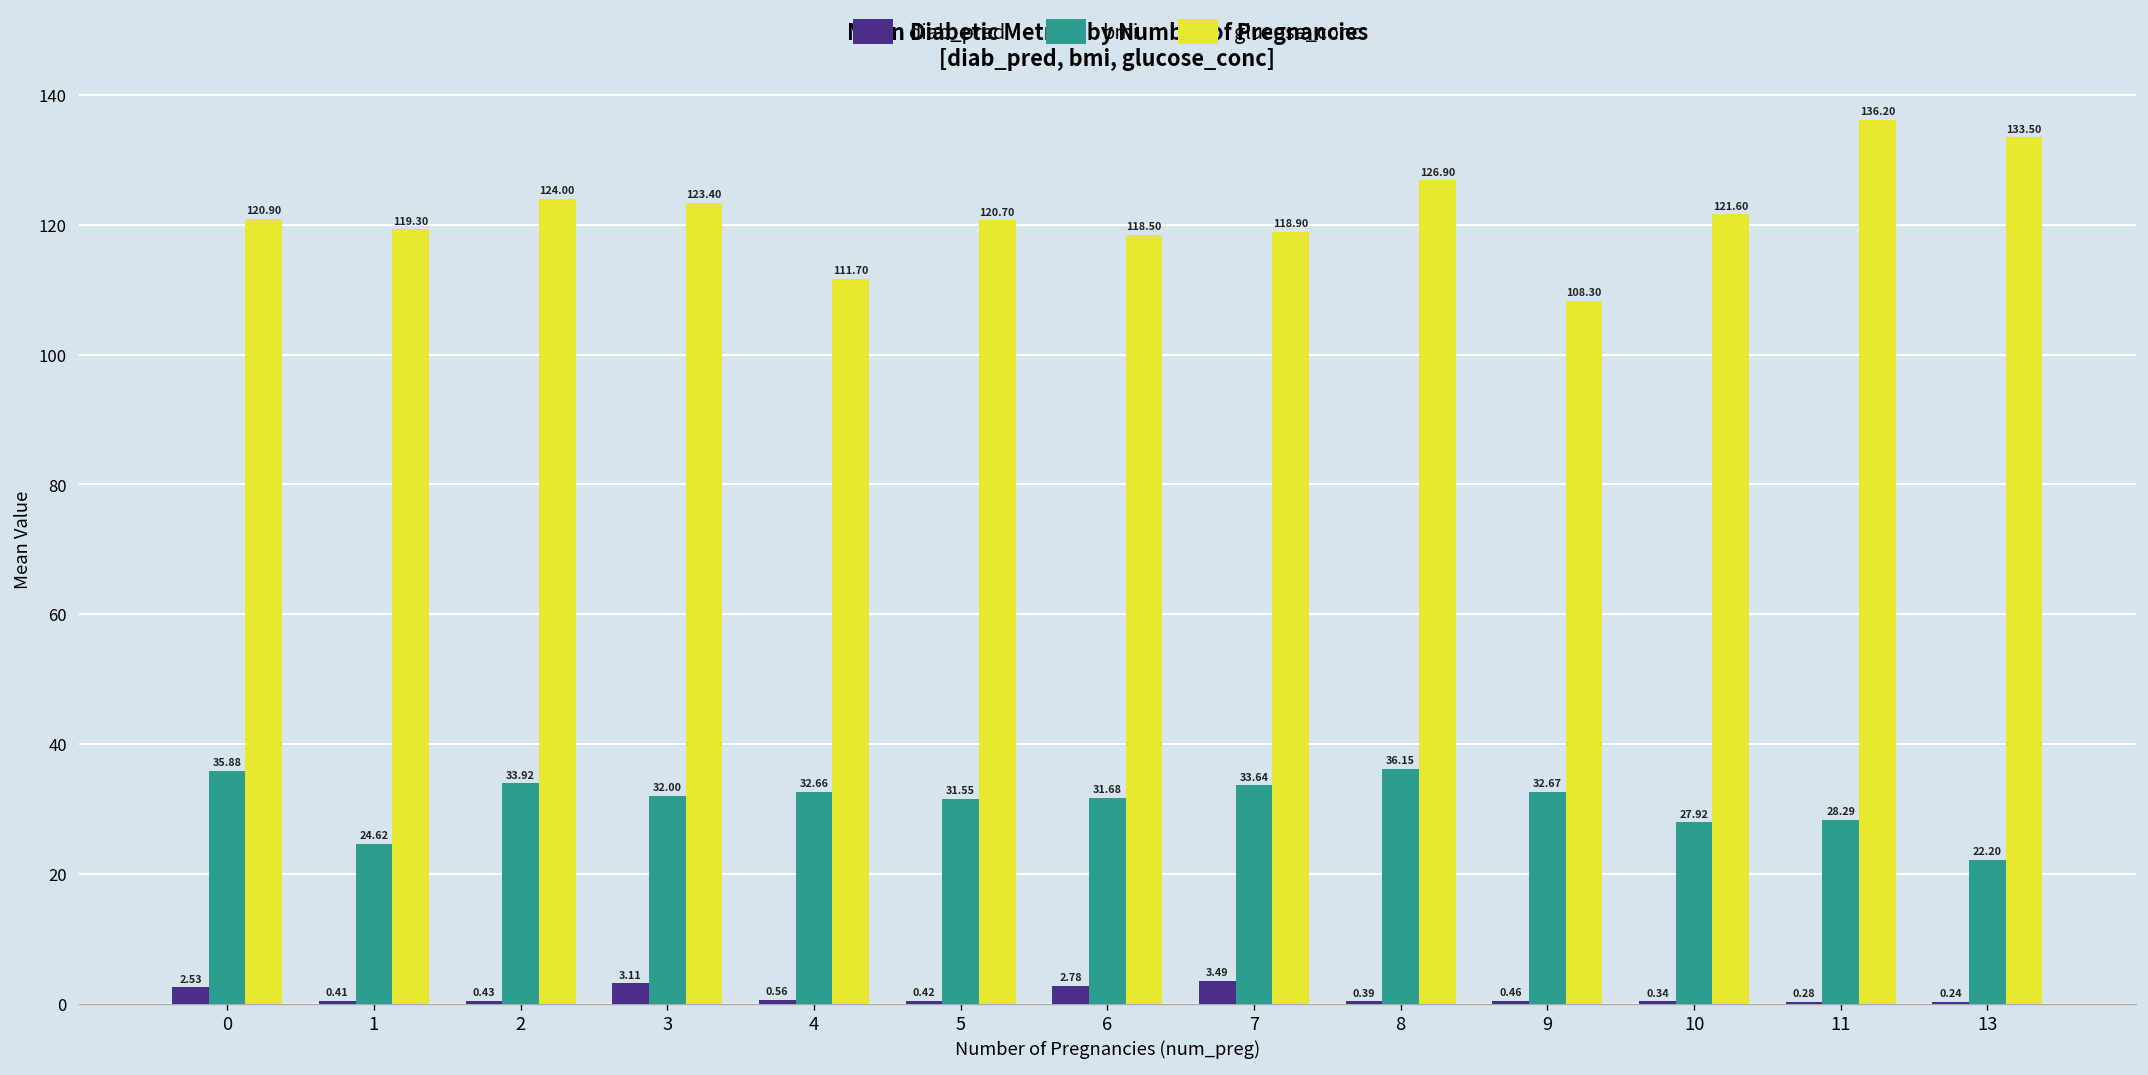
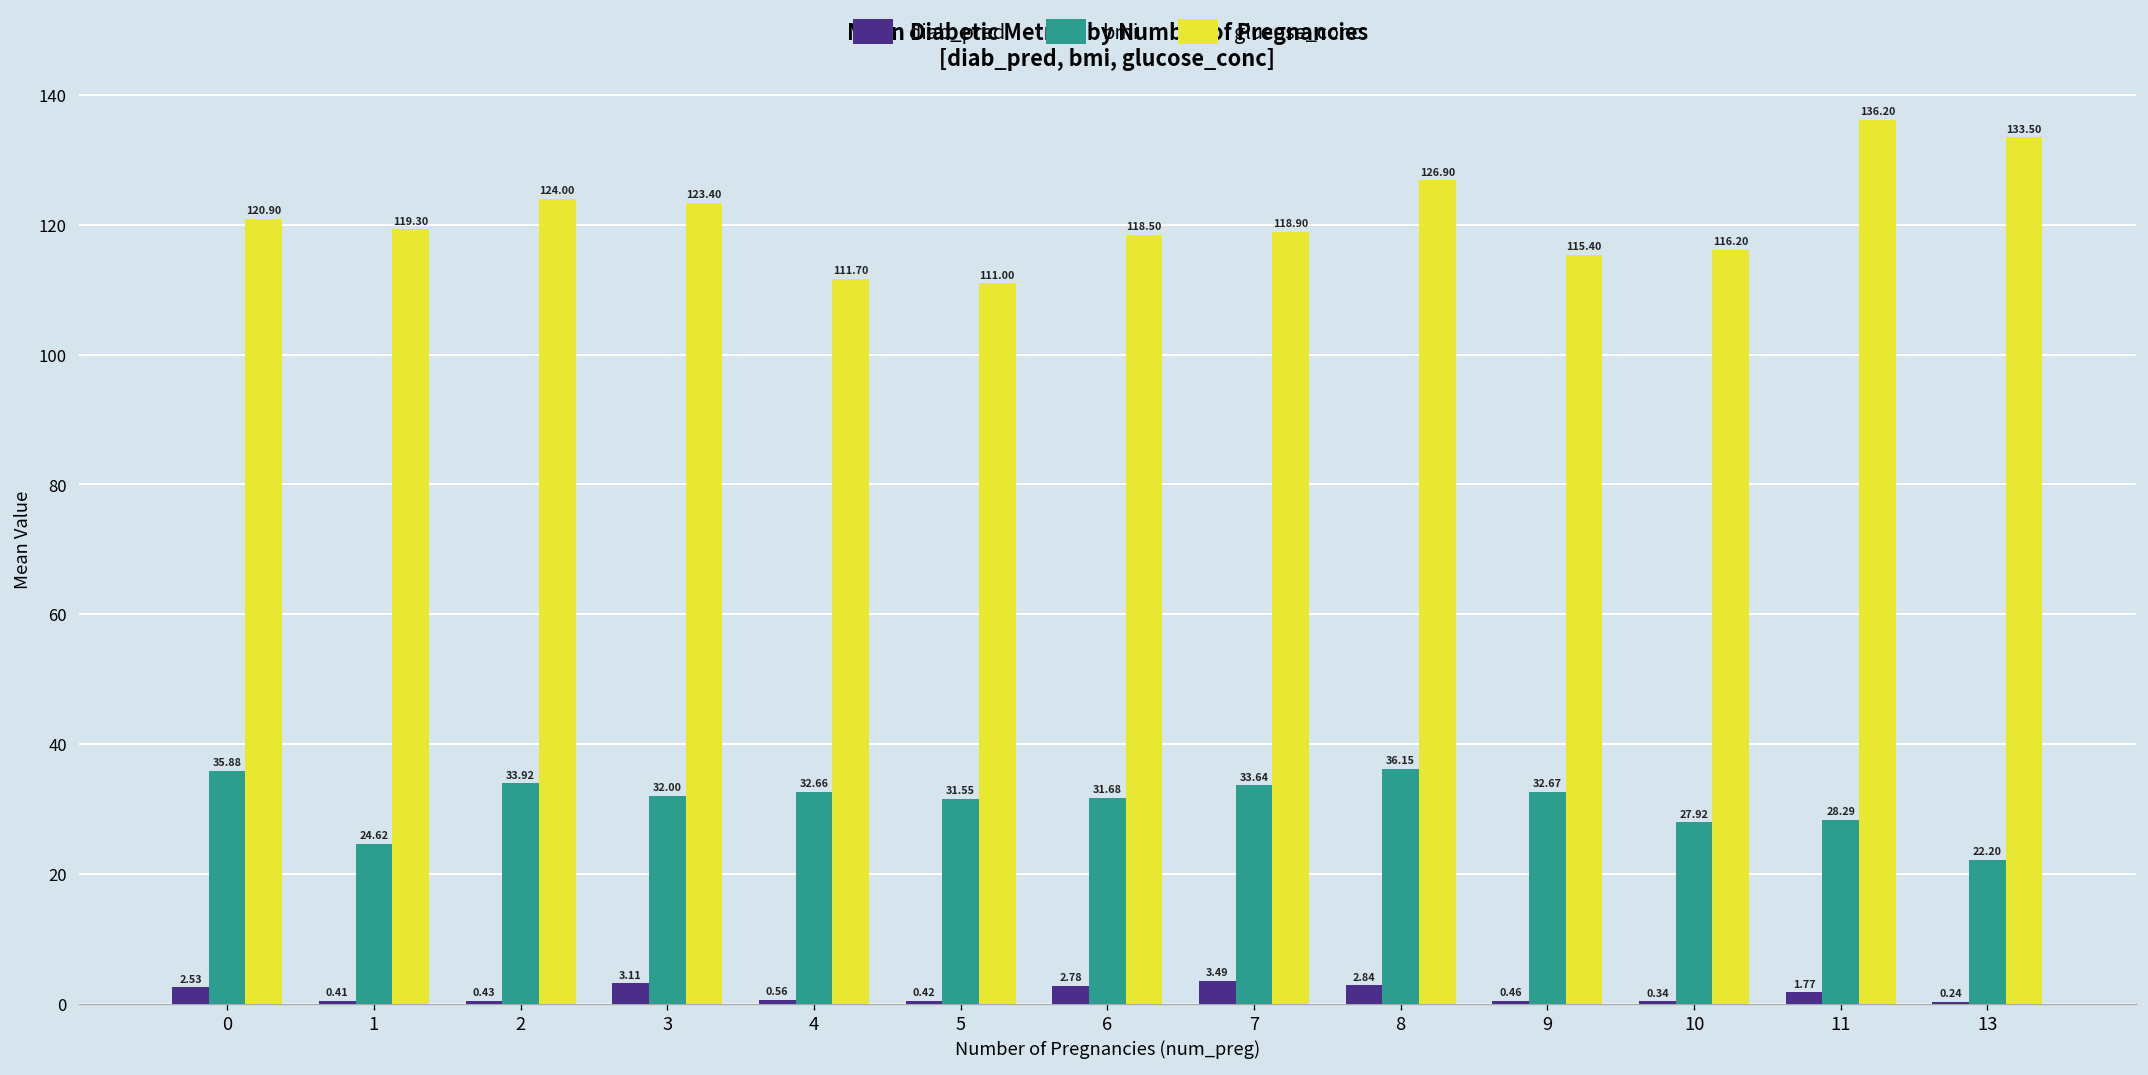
  {
    "diab_pred": {
      "0": 2.53,
      "1": 0.41,
      "2": 0.43,
      "3": 3.11,
      "4": 0.56,
      "5": 0.42,
      "6": 2.78,
      "7": 3.49,
-     "8": 0.39,
+     "8": 2.84,
      "9": 0.46,
      "10": 0.34,
-     "11": 0.28,
+     "11": 1.77,
      "13": 0.24
    },
    "bmi": {
      "0": 35.88,
      "1": 24.62,
      "2": 33.92,
      "3": 32.00,
      "4": 32.66,
      "5": 31.55,
      "6": 31.68,
      "7": 33.64,
      "8": 36.15,
      "9": 32.67,
      "10": 27.92,
      "11": 28.29,
      "13": 22.20
    },
    "glucose_conc": {
      "0": 120.90,
      "1": 119.30,
      "2": 124.00,
      "3": 123.40,
      "4": 111.70,
-     "5": 120.70,
+     "5": 111.00,
      "6": 118.50,
      "7": 118.90,
      "8": 126.90,
-     "9": 108.30,
-     "10": 121.60,
+     "9": 115.40,
+     "10": 116.20,
      "11": 136.20,
      "13": 133.50
    }
  }
